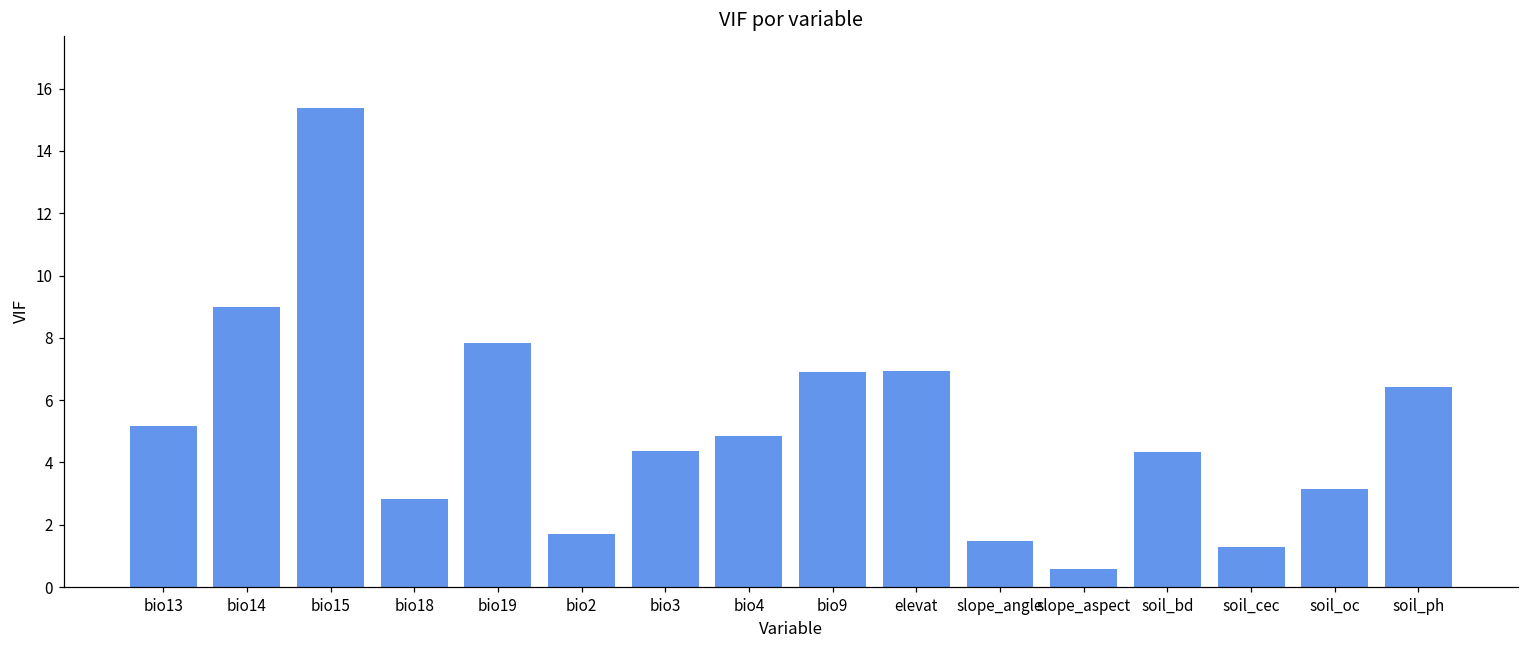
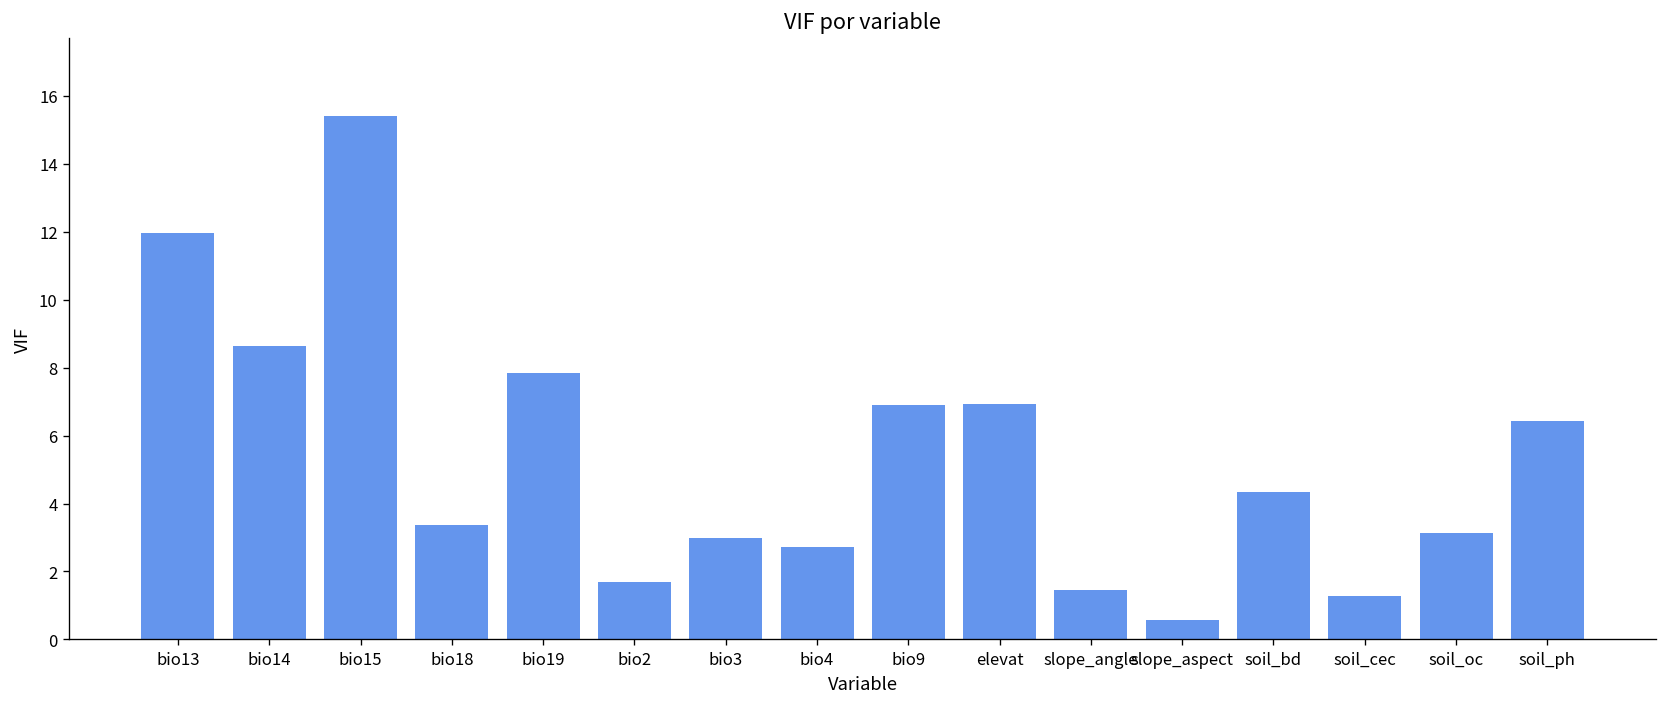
  {
-   "bio13": 5.2,
-   "bio14": 9.0,
+   "bio13": 12.0,
+   "bio14": 8.6,
    "bio15": 15.4,
-   "bio18": 2.8,
+   "bio18": 3.4,
    "bio19": 7.8,
    "bio2": 1.7,
-   "bio3": 4.4,
-   "bio4": 4.9,
+   "bio3": 3.0,
+   "bio4": 2.7,
    "bio9": 6.9,
    "elevat": 6.9,
    "slope_angle": 1.5,
    "slope_aspect": 0.6,
    "soil_bd": 4.3,
    "soil_cec": 1.3,
    "soil_oc": 3.1,
    "soil_ph": 6.4
  }
